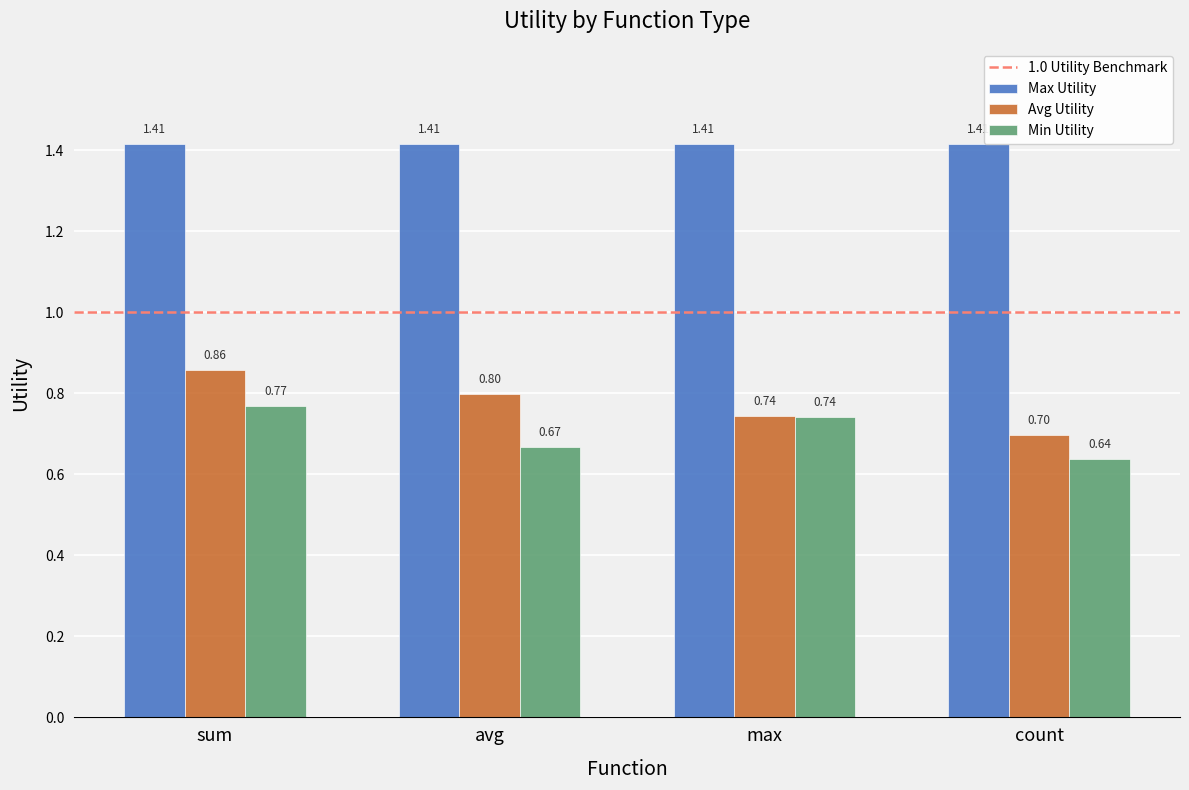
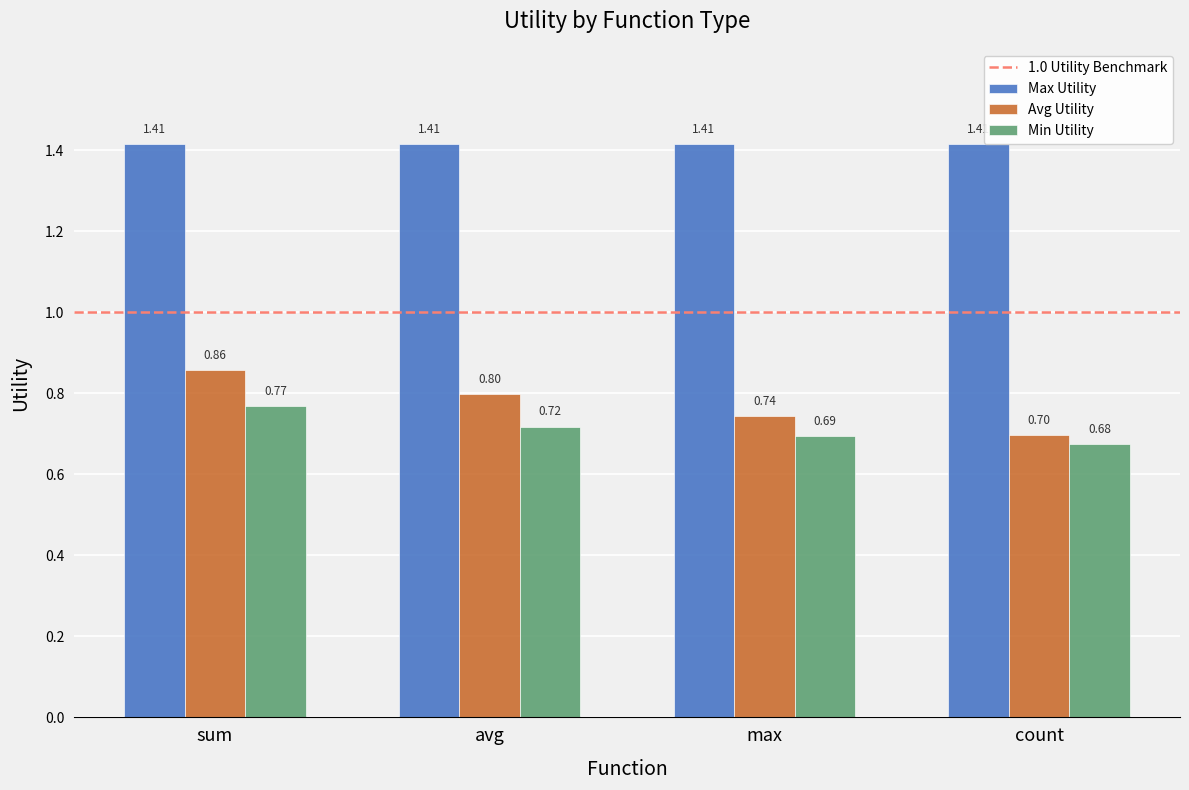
  {
    "Max Utility": {
      "sum": 1.41,
      "avg": 1.41,
      "max": 1.41
    },
    "Avg Utility": {
      "sum": 0.86,
      "avg": 0.80,
      "max": 0.74,
      "count": 0.70
    },
    "Min Utility": {
      "sum": 0.77,
-     "avg": 0.67,
-     "max": 0.74,
-     "count": 0.64
+     "avg": 0.72,
+     "max": 0.69,
+     "count": 0.68
    }
  }
